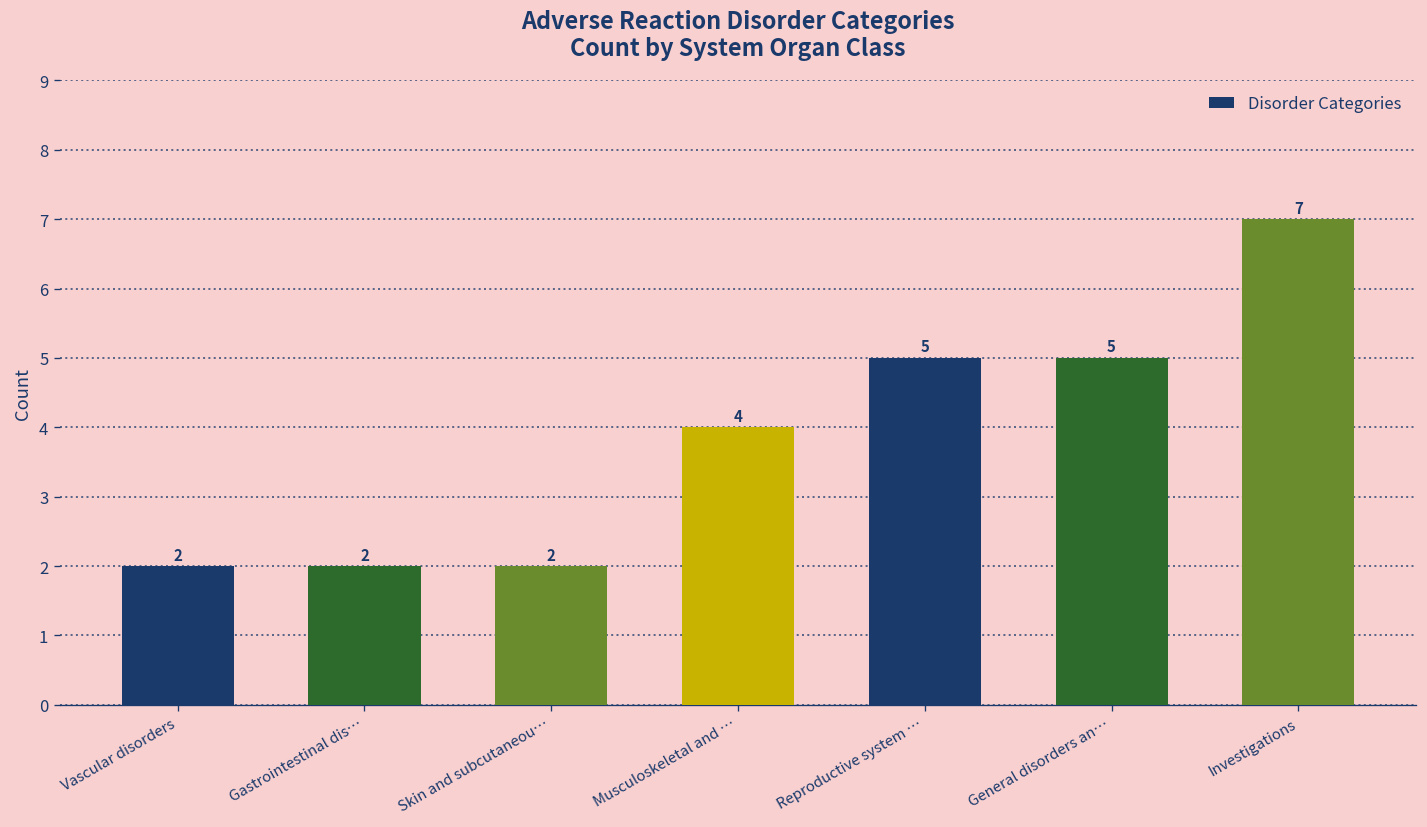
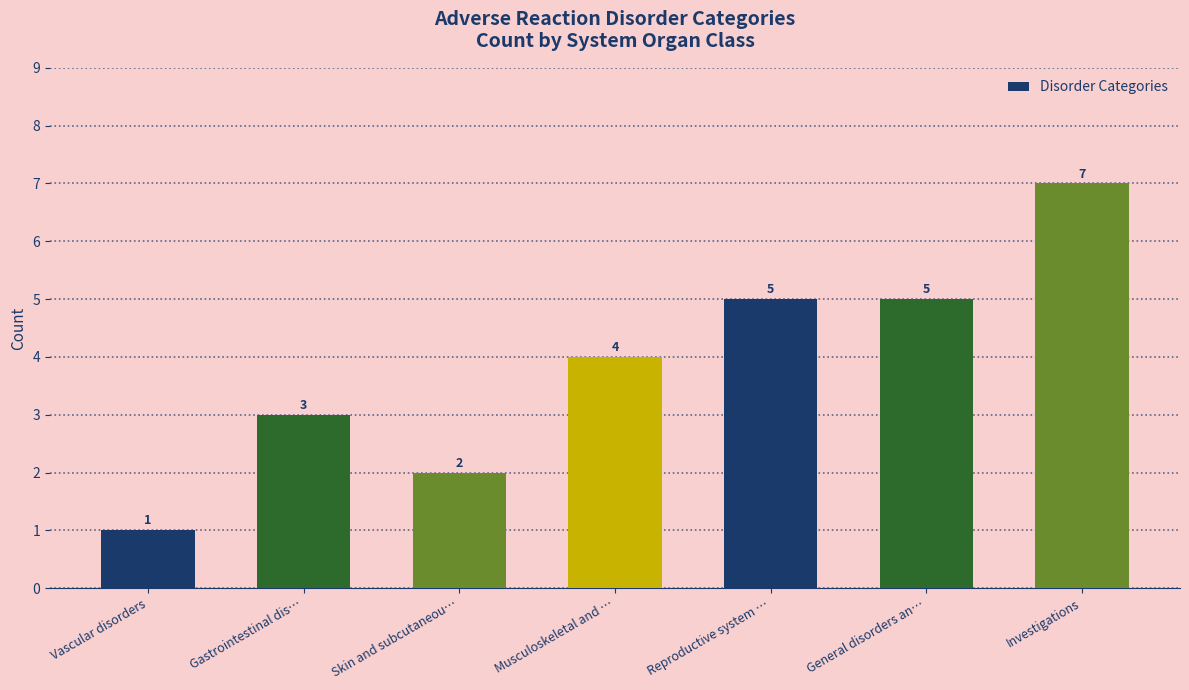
  {
-   "Vascular disorders": 2,
-   "Gastrointestinal dis…": 2,
+   "Vascular disorders": 1,
+   "Gastrointestinal dis…": 3,
    "Skin and subcutaneou…": 2,
    "Musculoskeletal and …": 4,
    "Reproductive system …": 5,
    "General disorders an…": 5,
    "Investigations": 7
  }
